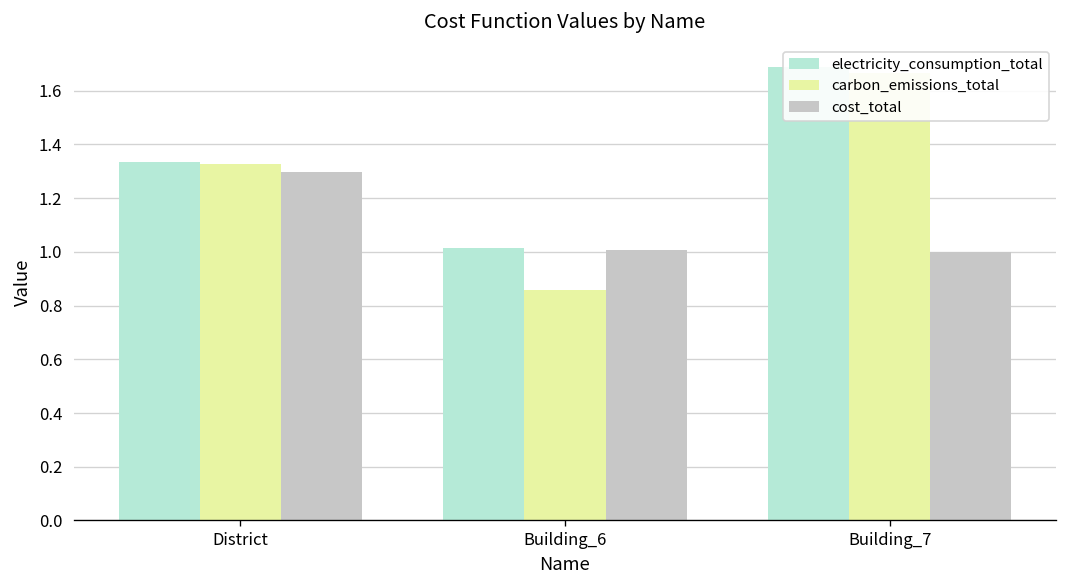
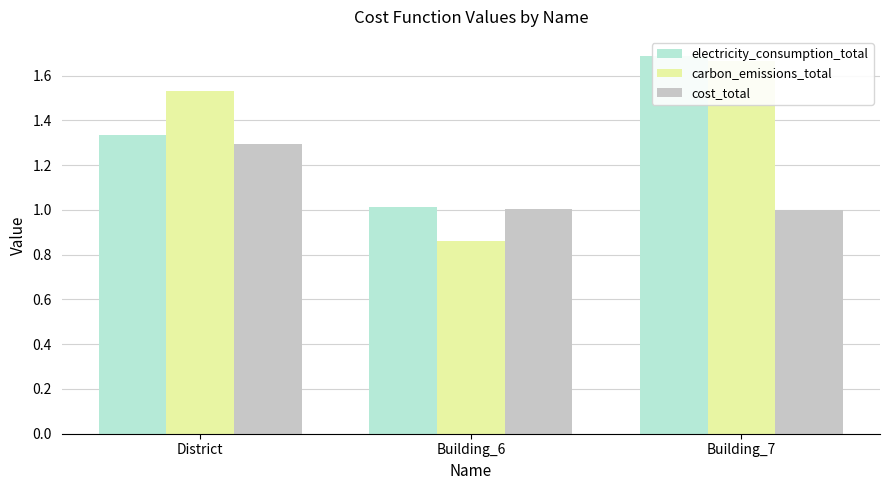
  {
    "carbon_emissions_total": {
-     "District": 1.33,
+     "District": 1.53,
      "Building_6": 0.86
    }
  }
